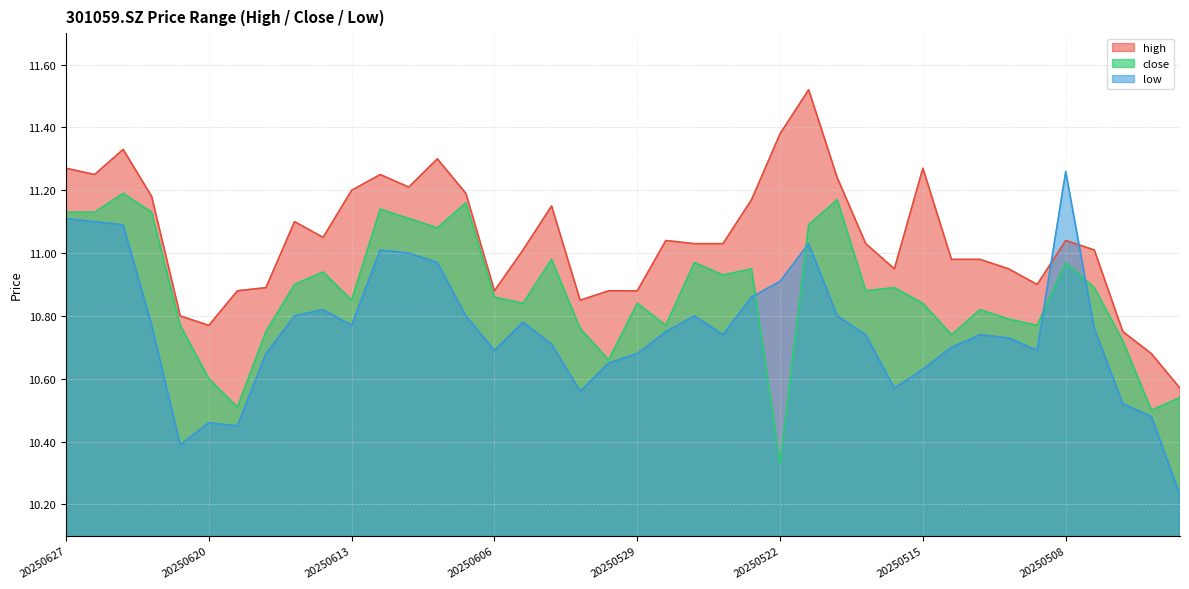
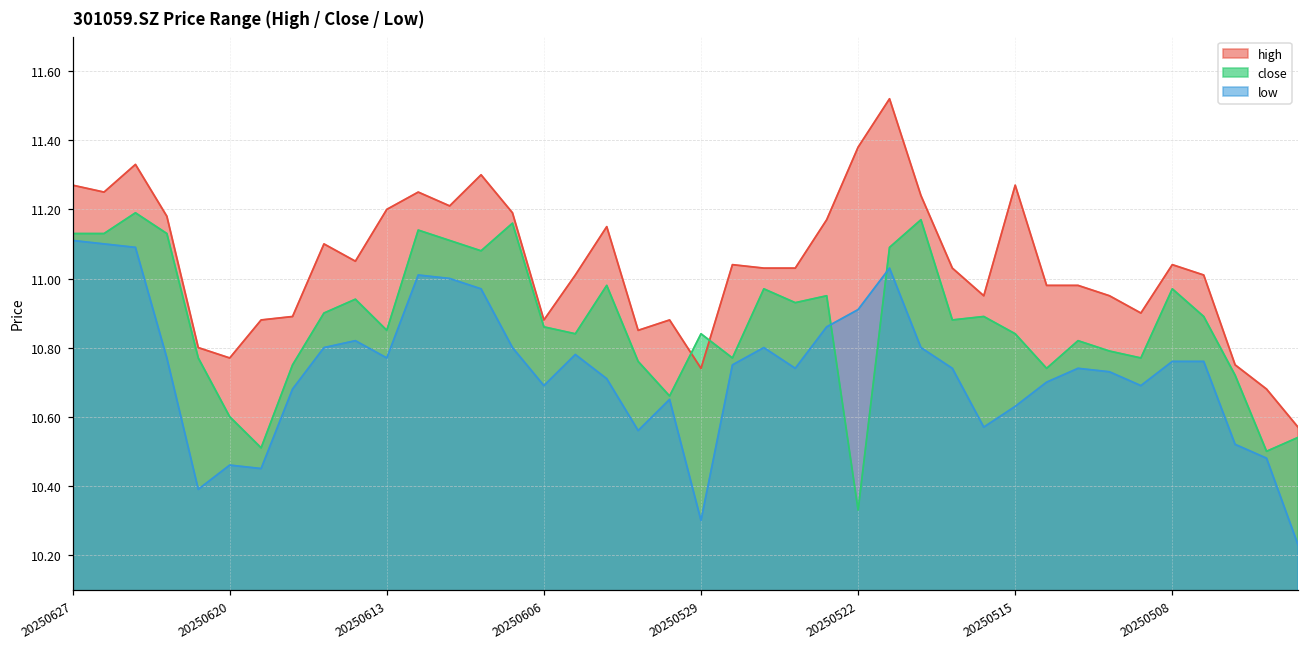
  {
    "high": {
      "20250627": 11.27,
      "20250620": 10.77,
      "20250613": 11.20,
      "20250606": 10.88,
-     "20250529": 10.88,
+     "20250529": 10.74,
      "20250522": 11.38,
      "20250515": 11.27,
      "20250508": 11.04
    },
    "close": {
      "20250627": 11.13,
      "20250620": 10.60,
      "20250613": 10.85,
      "20250606": 10.86,
      "20250529": 10.84,
      "20250522": 10.33,
      "20250515": 10.84,
      "20250508": 10.97
    },
    "low": {
      "20250627": 11.11,
      "20250620": 10.46,
      "20250613": 10.77,
      "20250606": 10.69,
-     "20250529": 10.68,
+     "20250529": 10.30,
      "20250522": 10.91,
      "20250515": 10.63,
-     "20250508": 11.26
+     "20250508": 10.76
    }
  }
